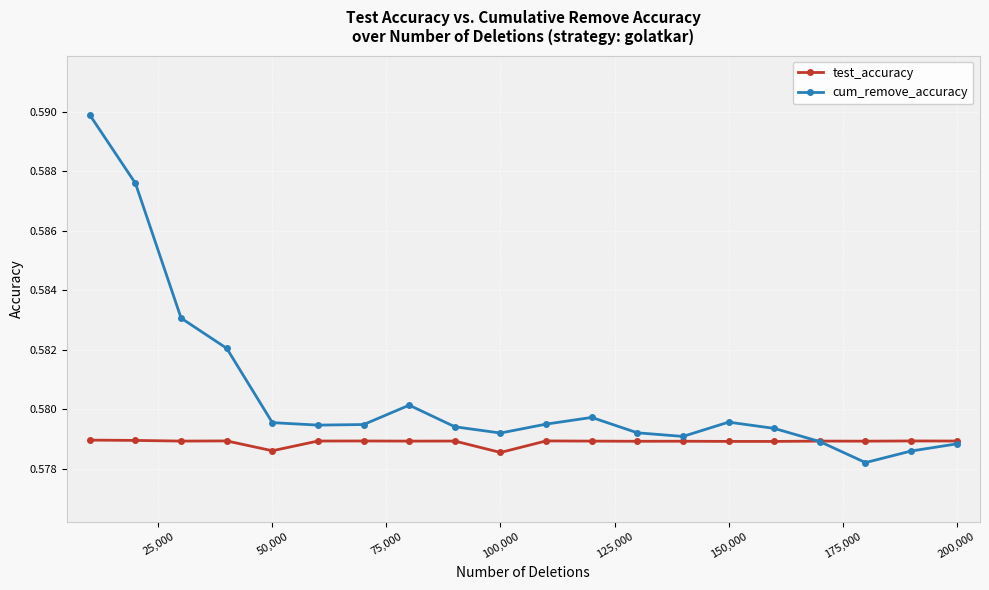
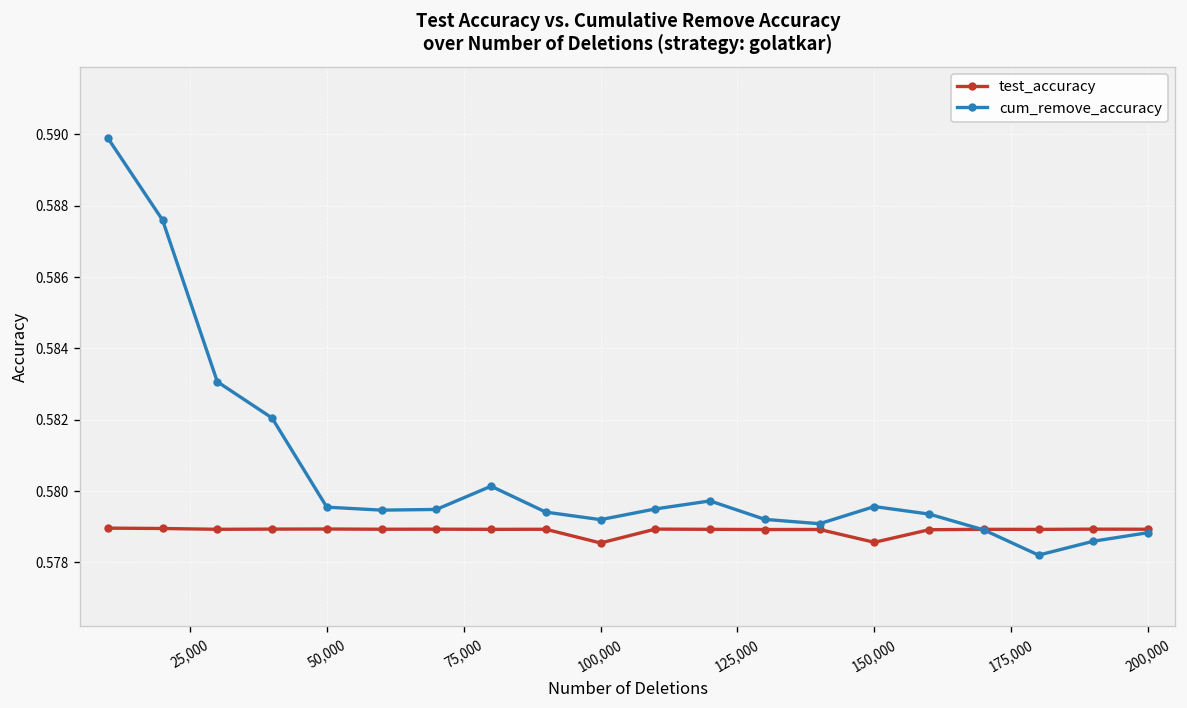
  {
    "test_accuracy": {
-     "50,000": 0.5786,
+     "50,000": 0.5789,
      "100,000": 0.5785,
-     "150,000": 0.5789,
+     "150,000": 0.5786,
      "200,000": 0.5789
    },
    "cum_remove_accuracy": {
      "50,000": 0.5796,
      "100,000": 0.5792,
      "150,000": 0.5796,
      "200,000": 0.5788
    }
  }
